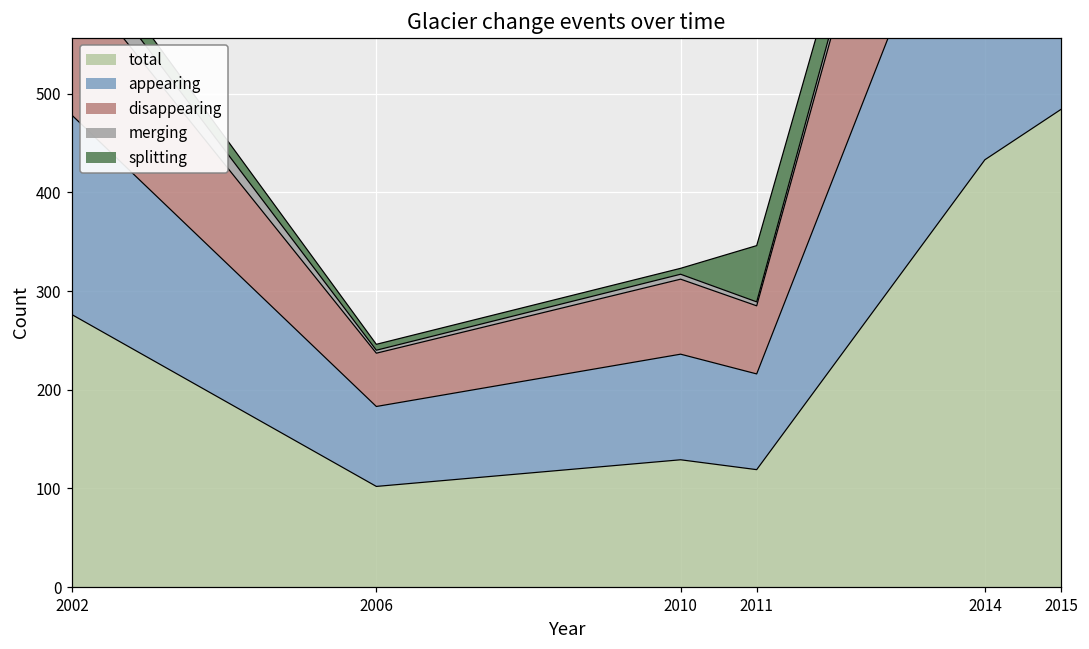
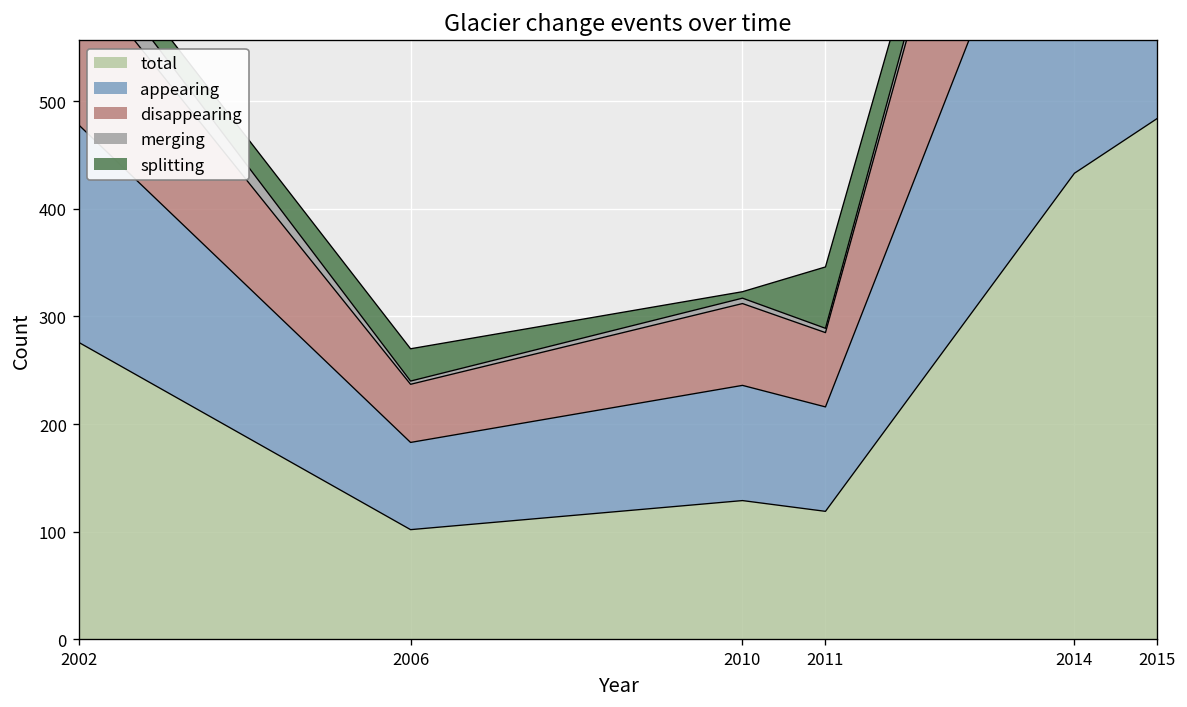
  {
    "splitting": {
-     "2006": 10,
+     "2006": 30,
      "2010": 10,
      "2011": 60
    }
  }
